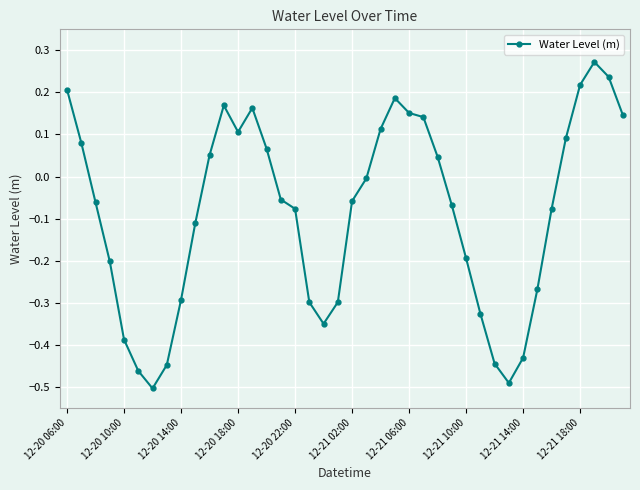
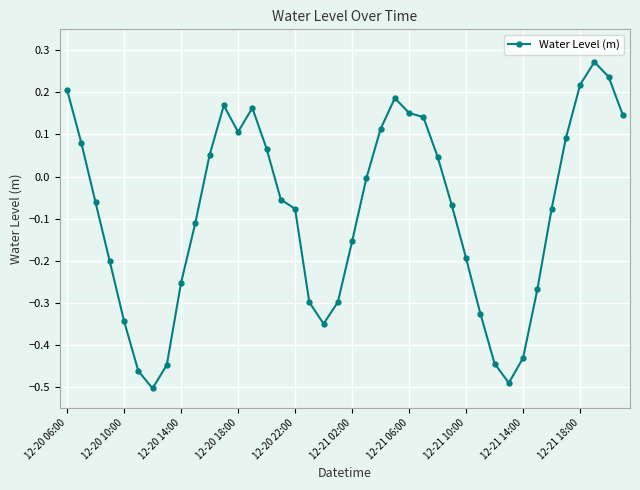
  {
    "12-20 06:00": 0.21,
-   "12-20 10:00": -0.39,
-   "12-20 14:00": -0.29,
+   "12-20 10:00": -0.34,
+   "12-20 14:00": -0.25,
    "12-20 18:00": 0.11,
    "12-20 22:00": -0.08,
-   "12-21 02:00": -0.06,
+   "12-21 02:00": -0.15,
    "12-21 06:00": 0.15,
    "12-21 10:00": -0.19,
    "12-21 14:00": -0.43,
    "12-21 18:00": 0.22
  }
